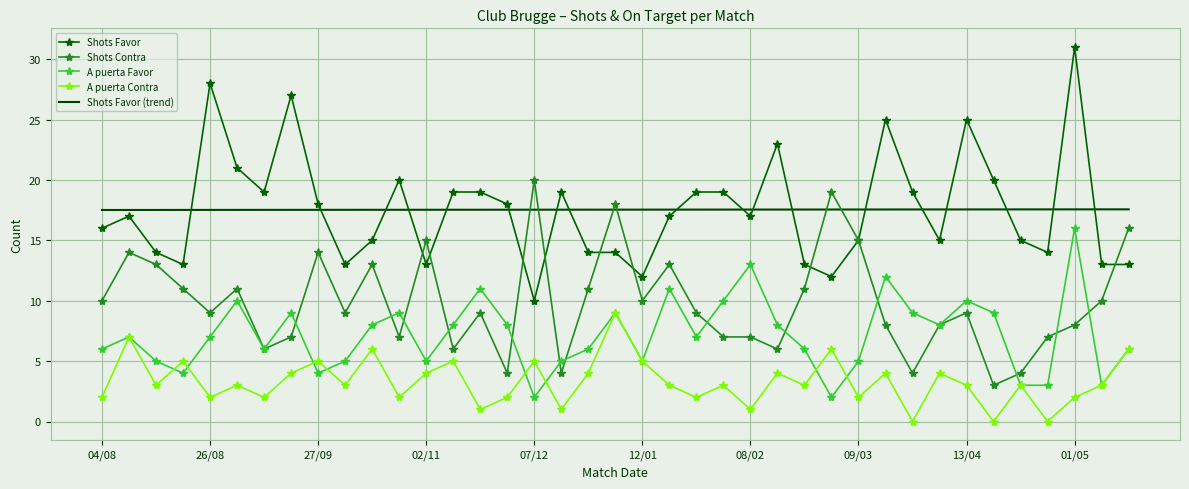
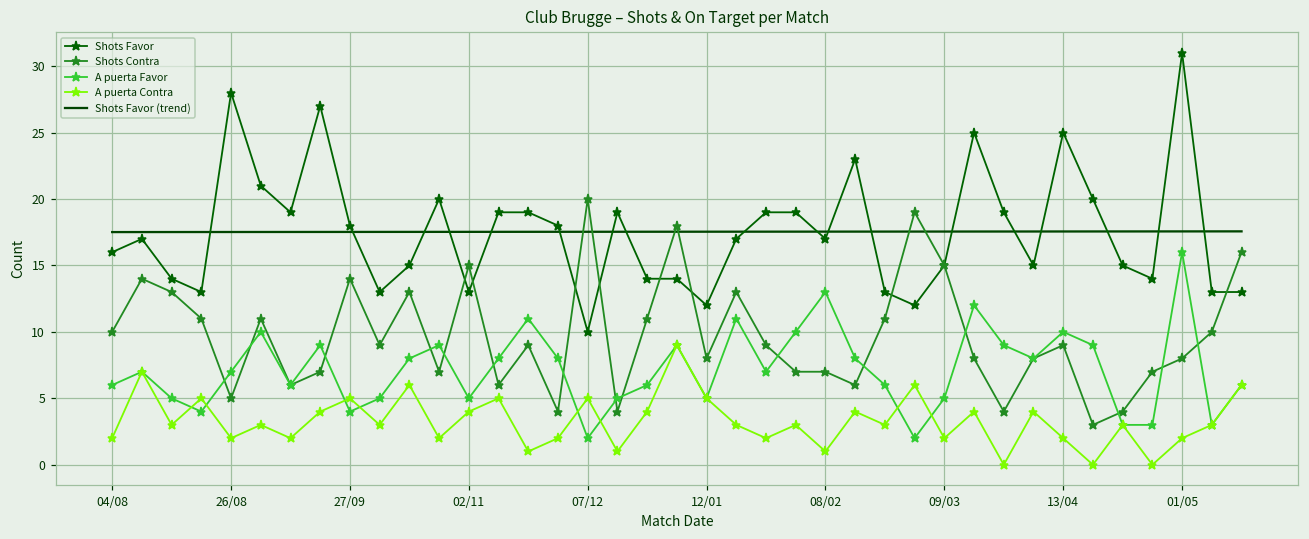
  {
    "Shots Contra": {
      "04/08": 10,
-     "26/08": 9,
+     "26/08": 5,
      "27/09": 14,
      "02/11": 15,
      "07/12": 20,
-     "12/01": 10,
+     "12/01": 8,
      "08/02": 7,
      "13/04": 9,
      "01/05": 8
    },
    "A puerta Favor": {
      "04/08": 6,
      "26/08": 7,
      "27/09": 4,
      "02/11": 5,
      "07/12": 2,
      "08/02": 13,
      "09/03": 5,
      "13/04": 10,
      "01/05": 16
    },
    "A puerta Contra": {
      "04/08": 2,
      "26/08": 2,
      "27/09": 5,
      "02/11": 4,
      "07/12": 5,
      "08/02": 1,
      "09/03": 2,
-     "13/04": 3,
+     "13/04": 2,
      "01/05": 2
    }
  }
